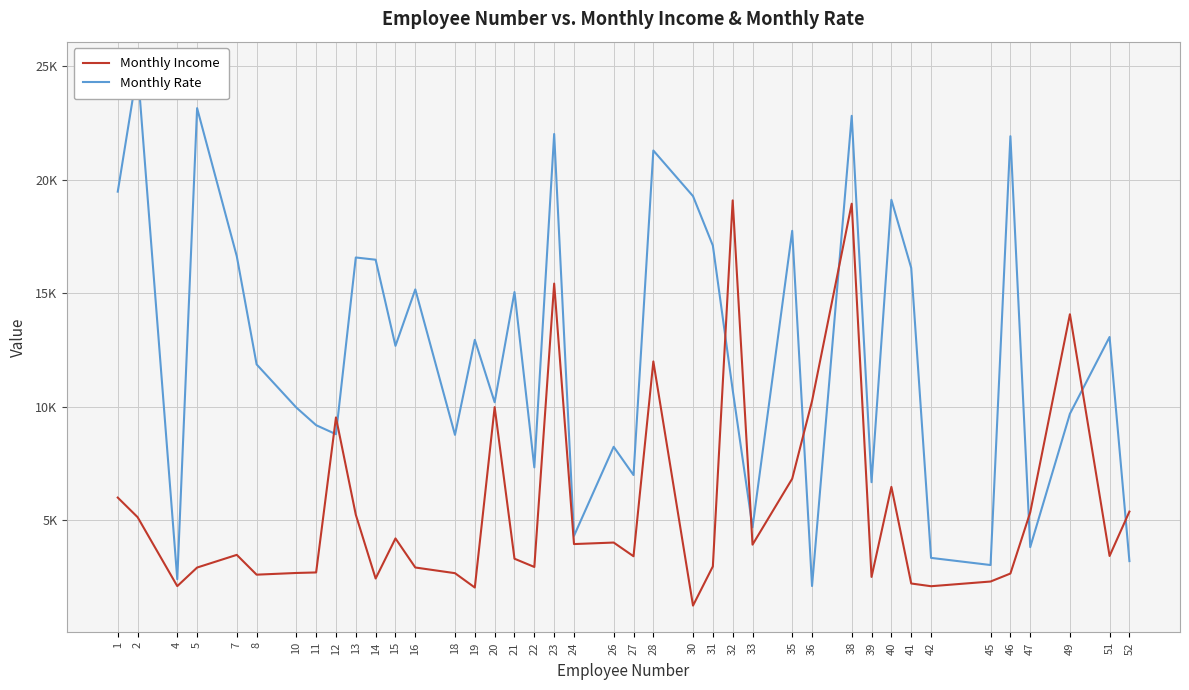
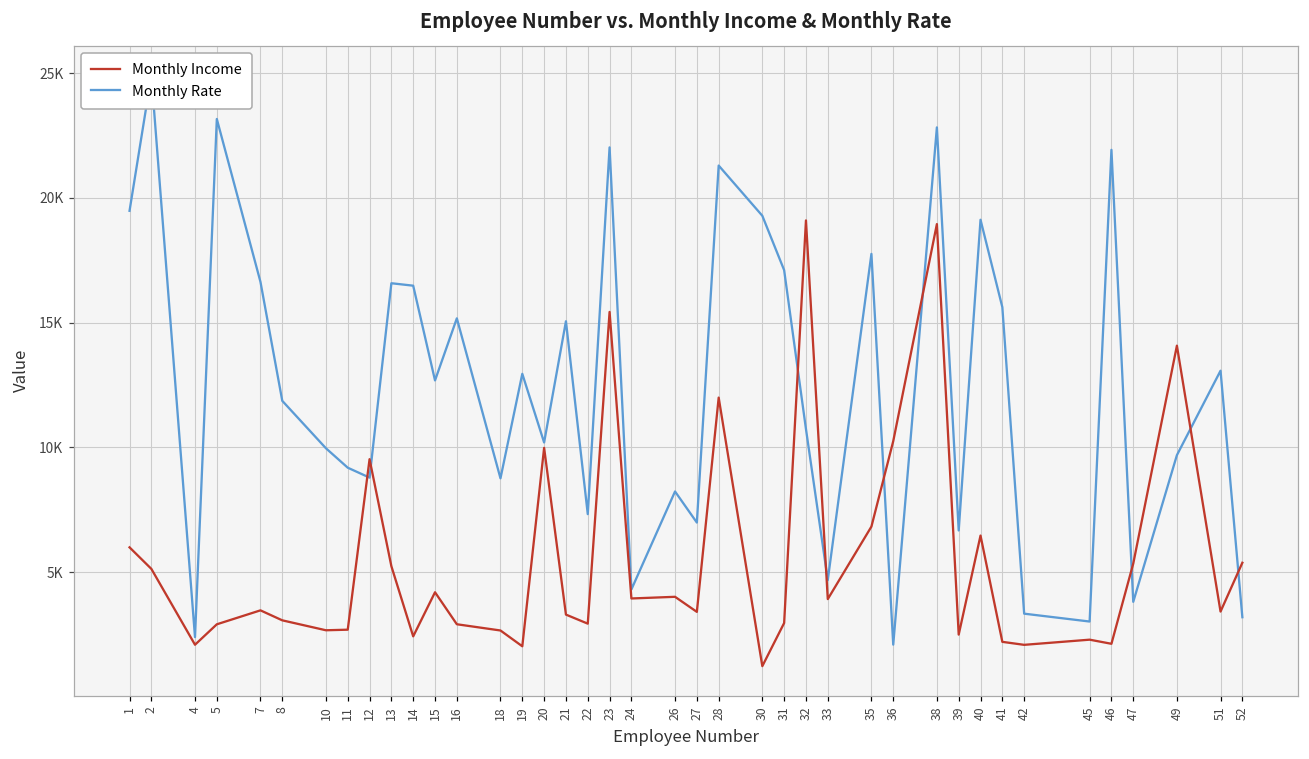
  {
    "Monthly Income": {
      "1": 6000,
      "2": 5100,
      "4": 2100,
      "5": 2900,
      "7": 3500,
-     "8": 2600,
+     "8": 3100,
      "10": 2700,
      "11": 2700,
      "12": 9500,
      "13": 5200,
      "14": 2400,
      "15": 4200,
      "16": 2900,
      "18": 2700,
      "19": 2000,
      "20": 10000,
      "21": 3300,
      "22": 2900,
      "23": 15400,
      "24": 3900,
      "26": 4000,
      "27": 3400,
      "28": 12000,
      "30": 1200,
      "31": 3000,
      "32": 19100,
      "33": 3900,
      "35": 6800,
      "36": 10200,
      "38": 18900,
      "39": 2500,
      "40": 6500,
      "41": 2200,
      "42": 2100,
      "45": 2300,
-     "46": 2600,
+     "46": 2100,
      "47": 5300,
      "49": 14100,
      "51": 3400,
      "52": 5400
    },
    "Monthly Rate": {
      "1": 19500,
      "4": 2400,
      "5": 23200,
      "7": 16600,
      "8": 11900,
      "10": 10000,
      "11": 9200,
      "12": 8800,
      "13": 16600,
      "14": 16500,
      "15": 12700,
      "16": 15200,
      "18": 8800,
      "19": 12900,
      "20": 10200,
      "21": 15100,
      "22": 7300,
      "23": 22000,
      "24": 4300,
      "26": 8200,
      "27": 7000,
      "28": 21300,
      "30": 19300,
      "31": 17100,
      "32": 10700,
      "33": 4700,
      "35": 17800,
      "36": 2100,
      "38": 22800,
      "39": 6700,
      "40": 19100,
-     "41": 16100,
+     "41": 15600,
      "42": 3300,
      "45": 3000,
      "46": 21900,
      "47": 3800,
      "49": 9700,
      "51": 13100,
      "52": 3200
    }
  }
